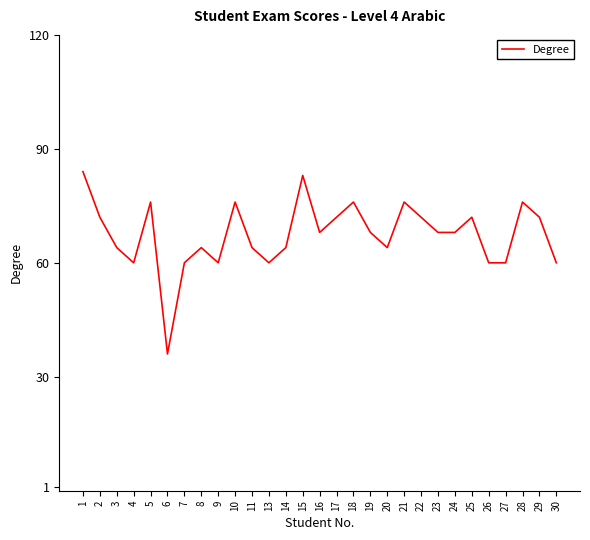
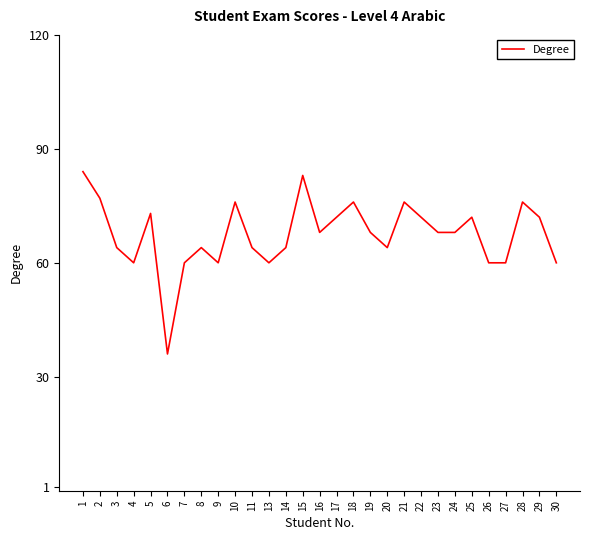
  {
    "1": 84,
-   "2": 72,
+   "2": 77,
    "3": 64,
    "4": 60,
-   "5": 76,
+   "5": 73,
    "6": 36,
    "7": 60,
    "8": 64,
    "9": 60,
    "10": 76,
    "11": 64,
    "13": 60,
    "14": 64,
    "15": 83,
    "16": 68,
    "17": 72,
    "18": 76,
    "19": 68,
    "20": 64,
    "21": 76,
    "22": 72,
    "23": 68,
    "24": 68,
    "25": 72,
    "26": 60,
    "27": 60,
    "28": 76,
    "29": 72,
    "30": 60
  }
